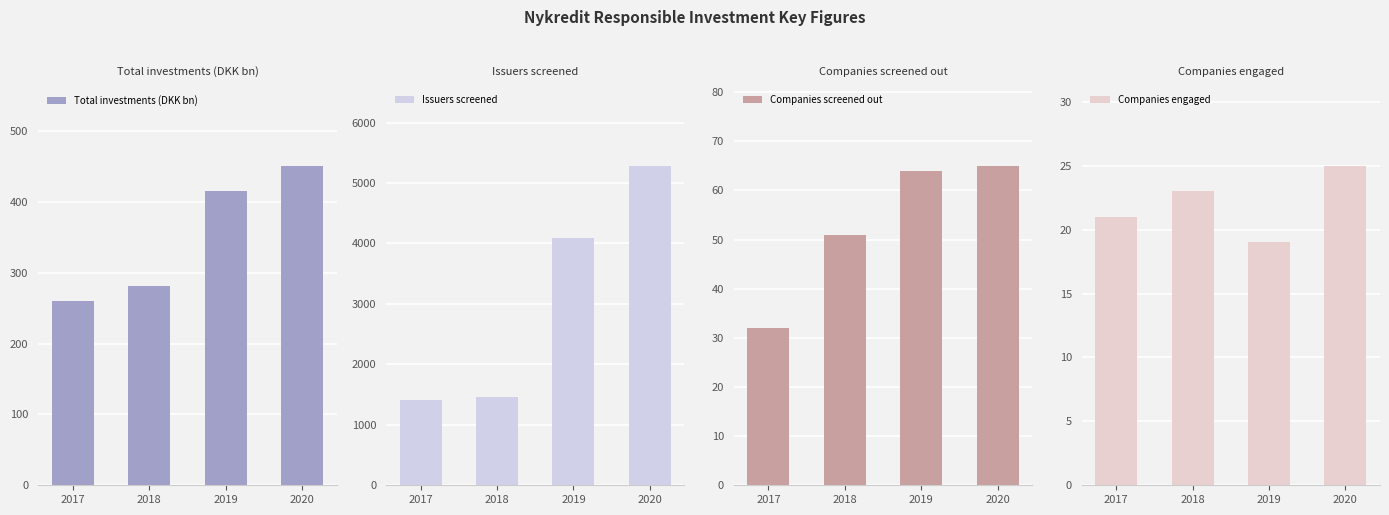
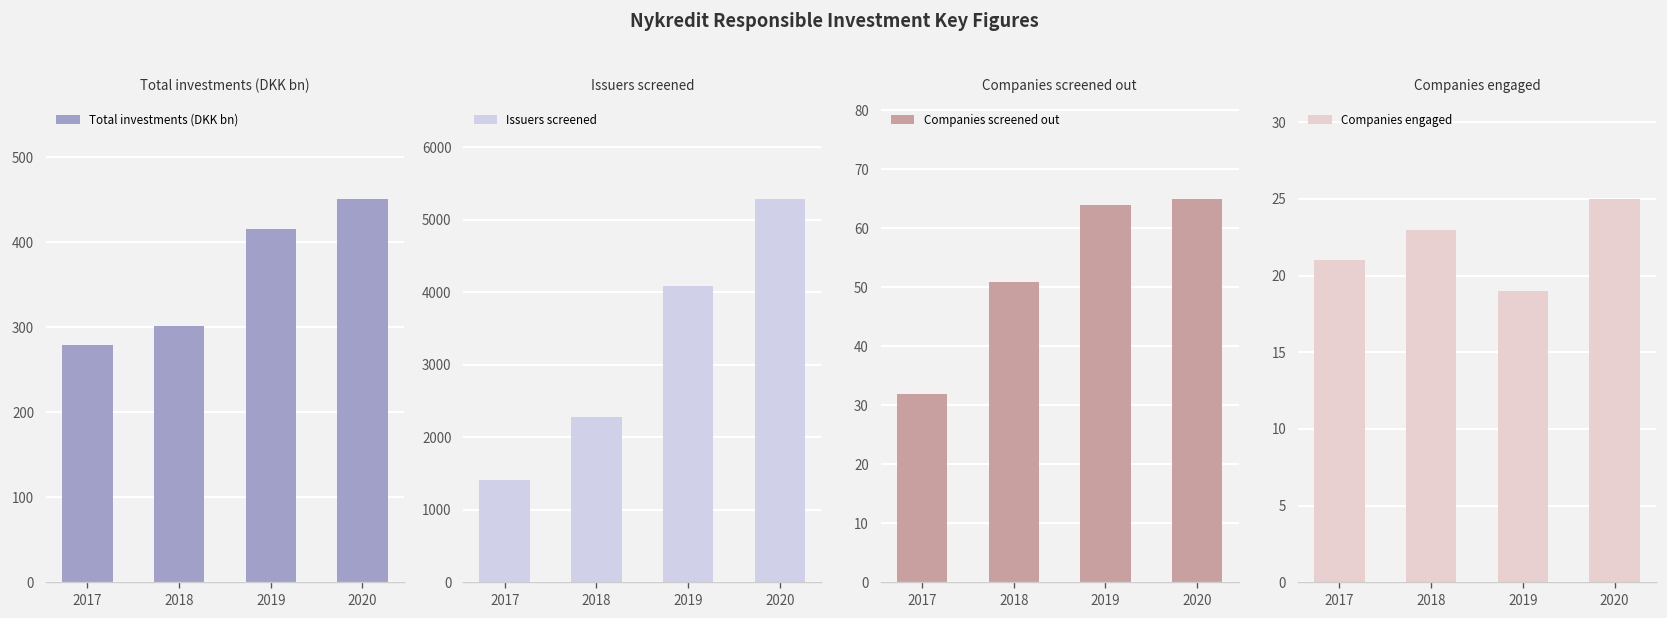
  {
    "Total investments (DKK bn)": {
-     "2017": 260,
-     "2018": 280,
+     "2017": 280,
+     "2018": 300,
      "2019": 420,
      "2020": 450
    },
    "Issuers screened": {
      "2017": 1400,
-     "2018": 1500,
+     "2018": 2300,
      "2019": 4100,
      "2020": 5300
    },
    "Companies screened out": {
      "2017": 32,
      "2018": 51,
      "2019": 64,
      "2020": 65
    },
    "Companies engaged": {
      "2017": 21.0,
      "2018": 23.0,
      "2019": 19.0,
      "2020": 25.0
    }
  }
